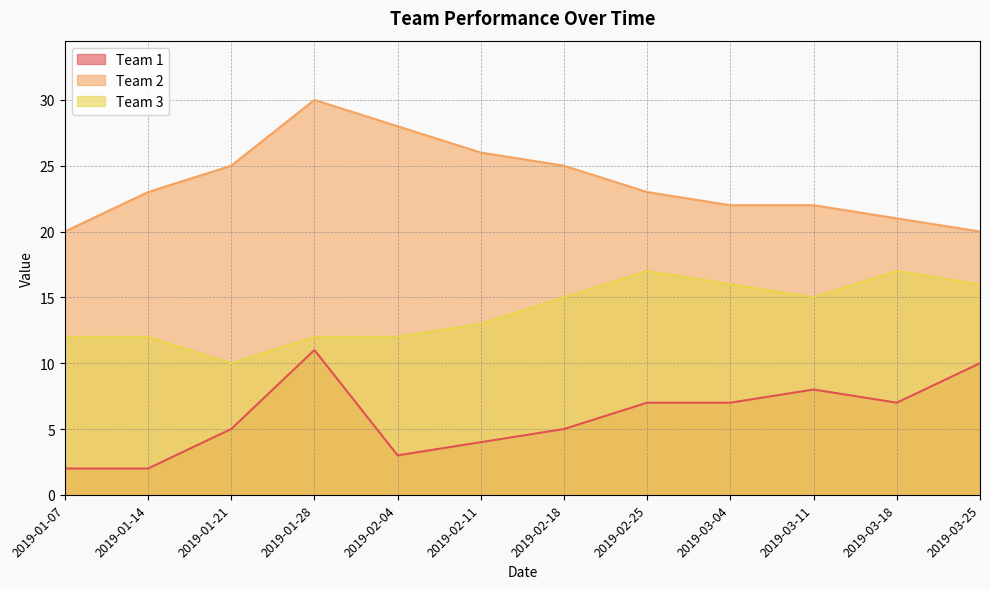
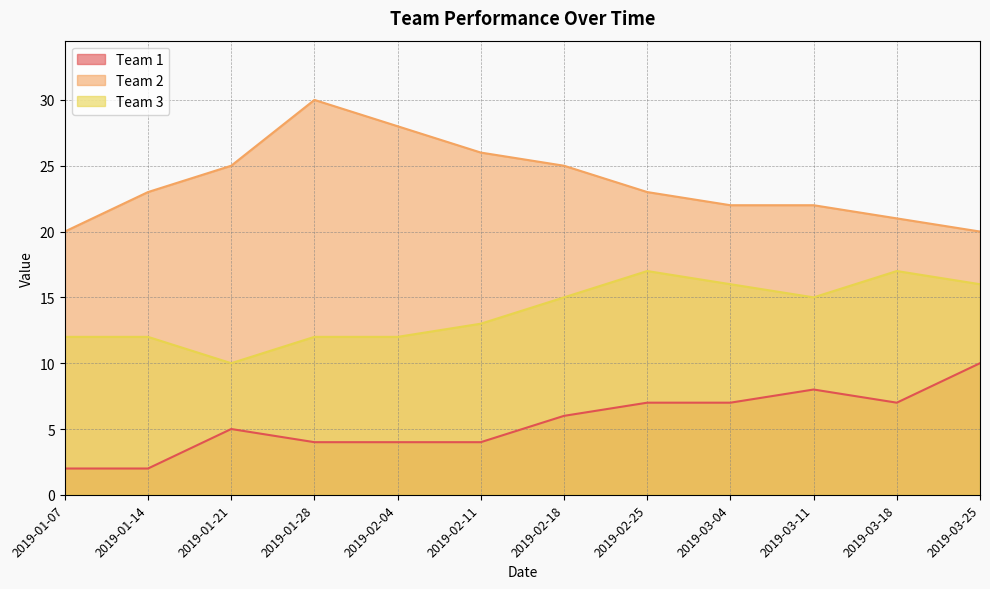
  {
    "Team 1": {
      "2019-01-07": 2,
      "2019-01-14": 2,
      "2019-01-21": 5,
-     "2019-01-28": 11,
-     "2019-02-04": 3,
+     "2019-01-28": 4,
+     "2019-02-04": 4,
      "2019-02-11": 4,
-     "2019-02-18": 5,
+     "2019-02-18": 6,
      "2019-02-25": 7,
      "2019-03-04": 7,
      "2019-03-11": 8,
      "2019-03-18": 7,
      "2019-03-25": 10
    }
  }
